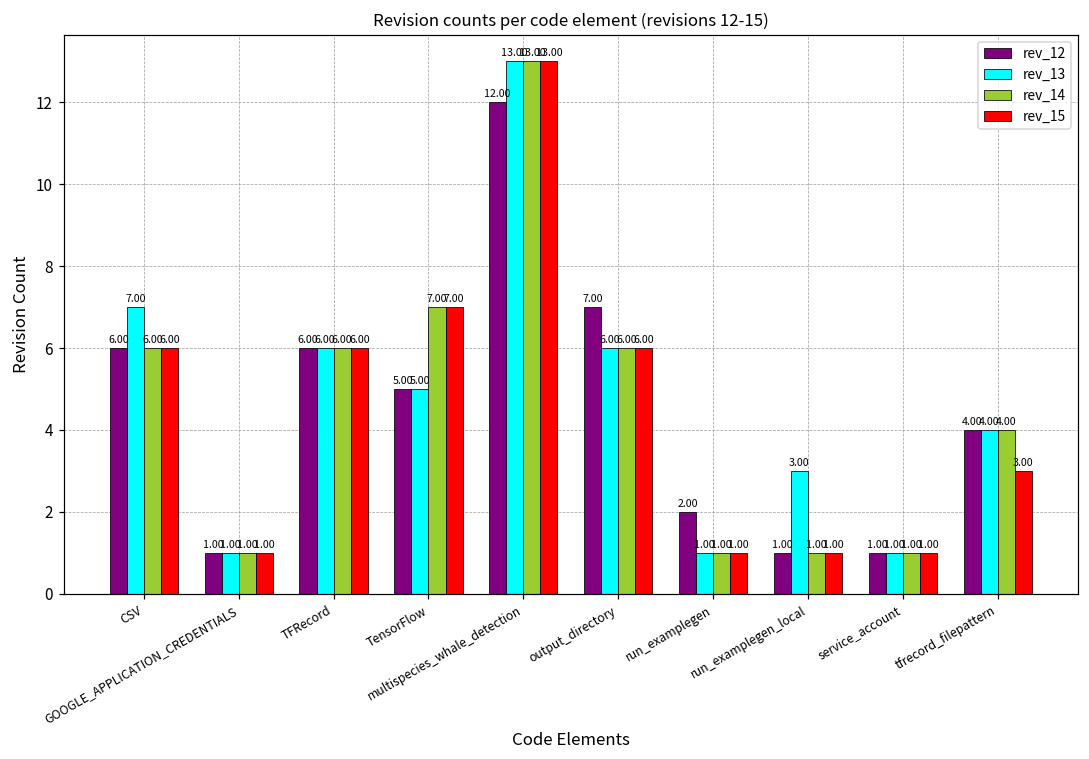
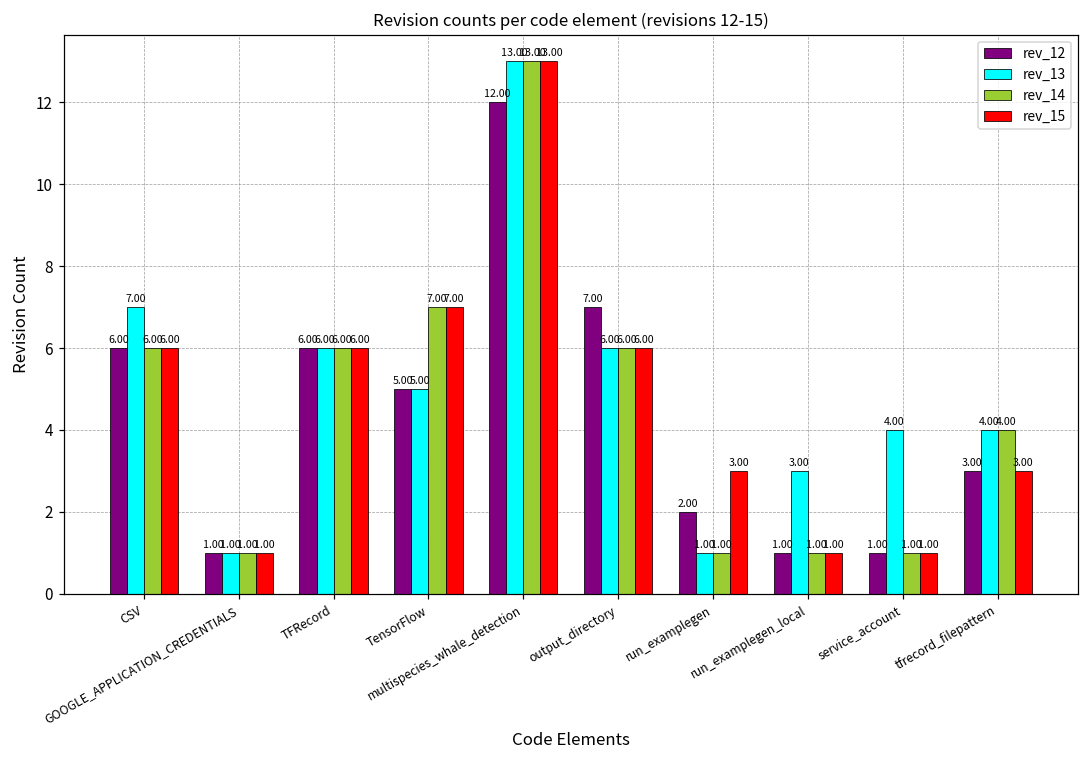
  {
    "rev_12": {
      "CSV": 6.00,
      "multispecies_whale_detection": 12.00,
      "output_directory": 7.00,
      "run_examplegen": 2.00,
      "run_examplegen_local": 1.00,
      "service_account": 1.00,
-     "tfrecord_filepattern": 4.00
+     "tfrecord_filepattern": 3.00
    },
    "rev_13": {
      "CSV": 7.00,
      "run_examplegen_local": 3.00,
-     "service_account": 1.00
+     "service_account": 4.00
    },
    "rev_15": {
-     "run_examplegen": 1.00,
+     "run_examplegen": 3.00,
      "tfrecord_filepattern": 3.00
    }
  }
